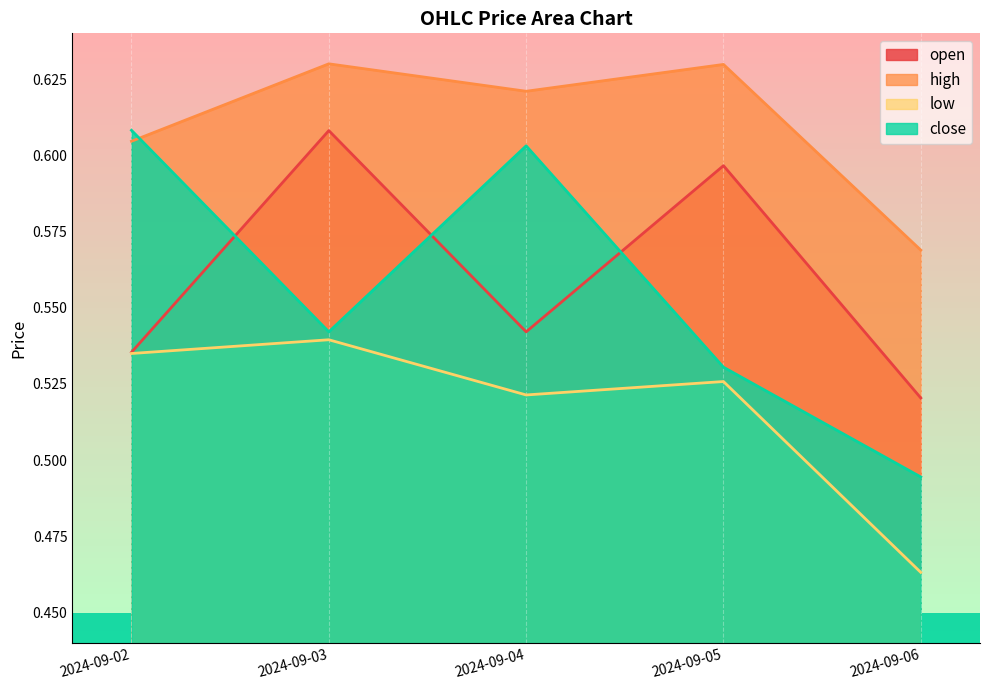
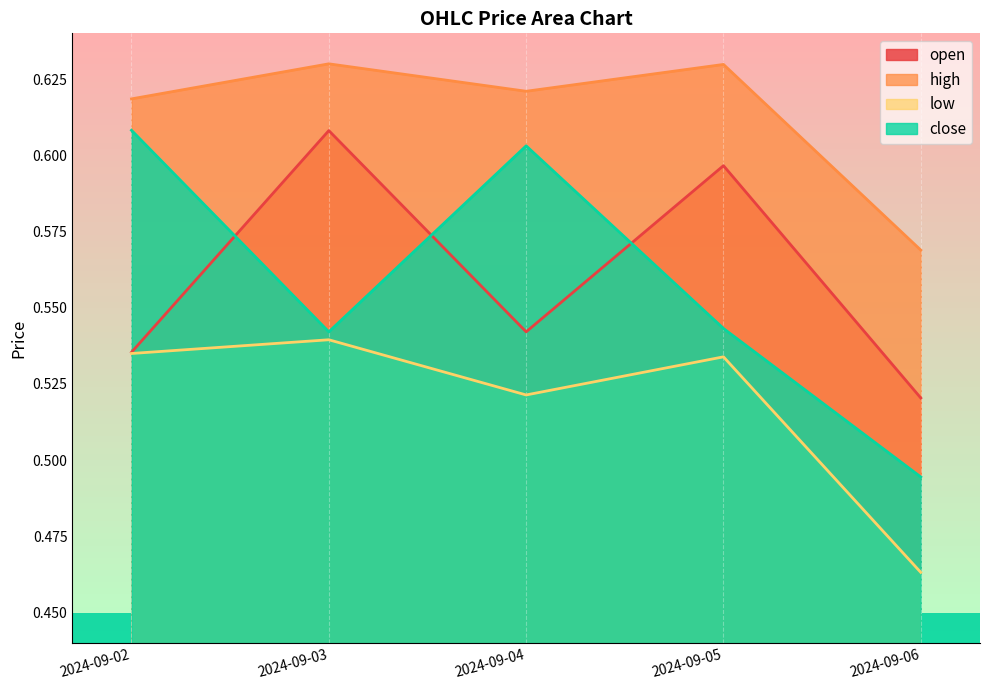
  {
    "open": {
      "2024-09-03": 0.608,
      "2024-09-04": 0.542,
      "2024-09-05": 0.597,
      "2024-09-06": 0.520
    },
    "high": {
-     "2024-09-02": 0.605,
+     "2024-09-02": 0.619,
      "2024-09-03": 0.630,
      "2024-09-04": 0.621,
      "2024-09-05": 0.630,
      "2024-09-06": 0.569
    },
    "low": {
      "2024-09-03": 0.540,
      "2024-09-04": 0.521,
-     "2024-09-05": 0.526,
+     "2024-09-05": 0.534,
      "2024-09-06": 0.463
    },
    "close": {
      "2024-09-02": 0.608,
      "2024-09-03": 0.542,
      "2024-09-04": 0.603,
-     "2024-09-05": 0.531,
+     "2024-09-05": 0.543,
      "2024-09-06": 0.495
    }
  }
